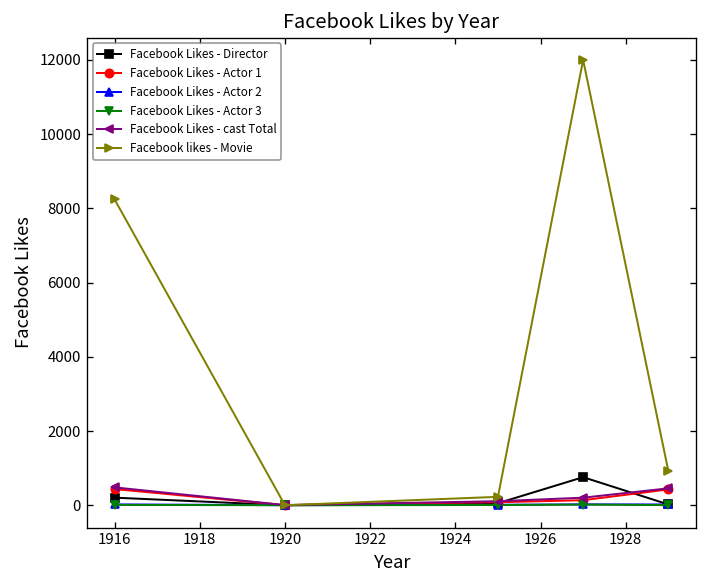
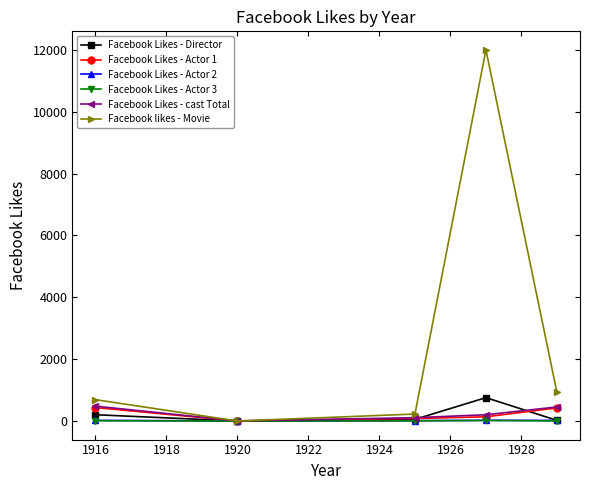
  {
    "Facebook Likes - Director": {
      "1916": 200
    },
    "Facebook likes - Movie": {
-     "1916": 8200
+     "1916": 700
    }
  }
